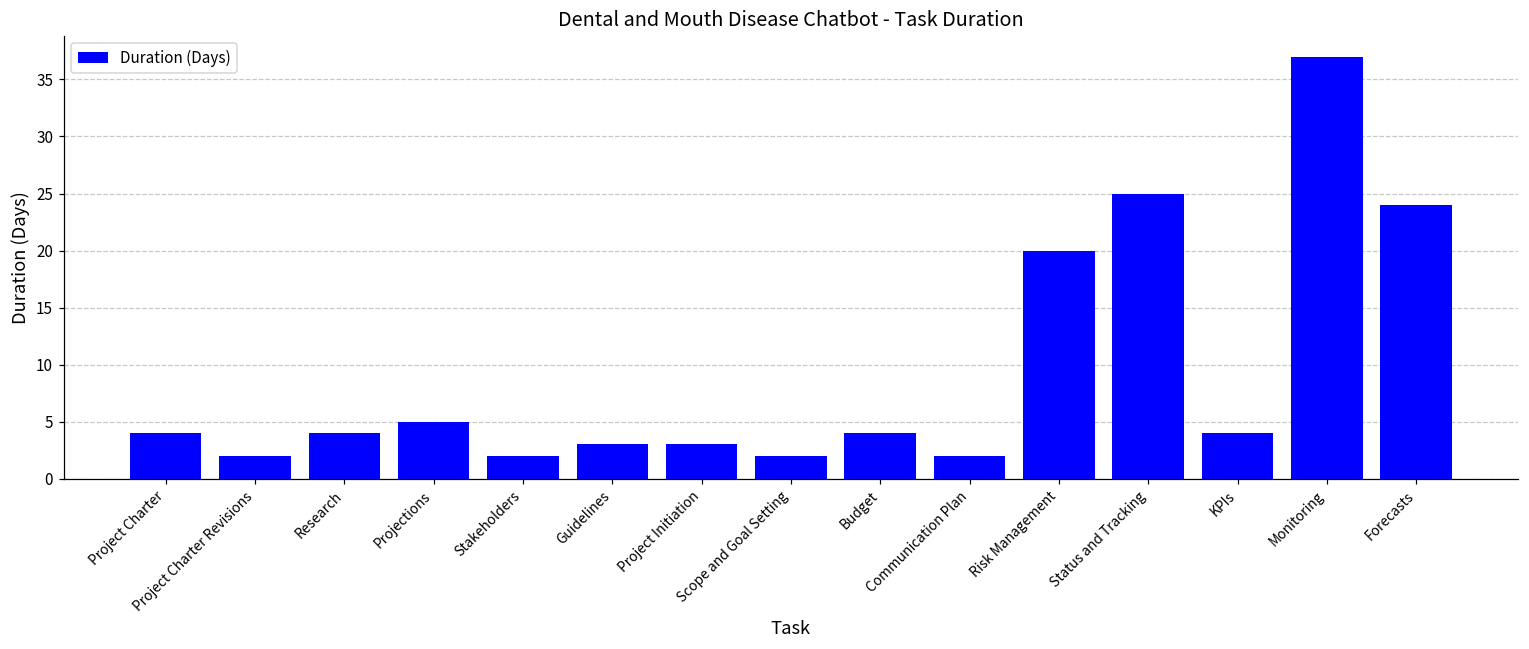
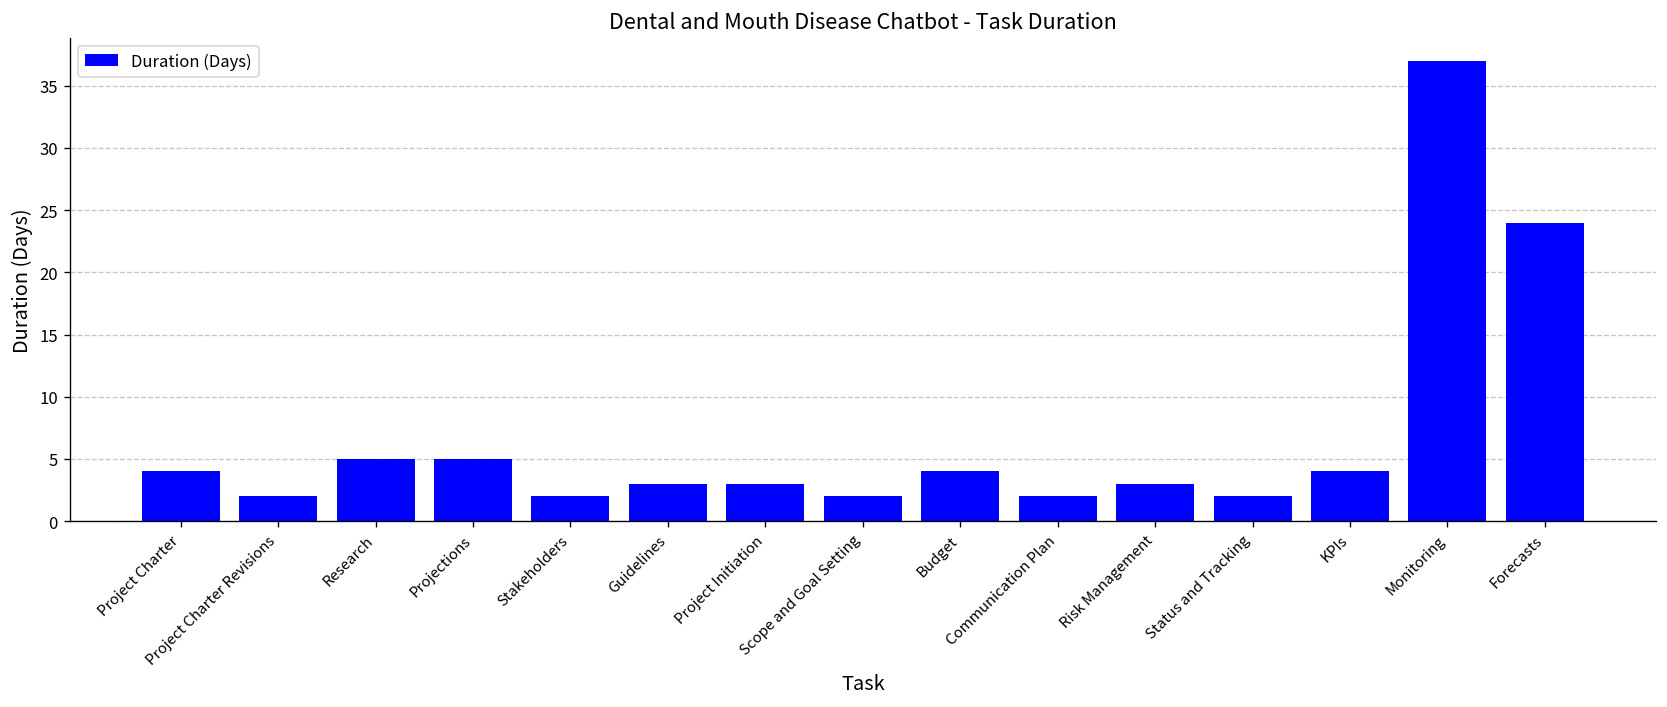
  {
    "Project Charter": 4,
    "Project Charter Revisions": 2,
-   "Research": 4,
+   "Research": 5,
    "Projections": 5,
    "Stakeholders": 2,
    "Guidelines": 3,
    "Project Initiation": 3,
    "Scope and Goal Setting": 2,
    "Budget": 4,
    "Communication Plan": 2,
-   "Risk Management": 20,
-   "Status and Tracking": 25,
+   "Risk Management": 3,
+   "Status and Tracking": 2,
    "KPIs": 4,
    "Monitoring": 37,
    "Forecasts": 24
  }
